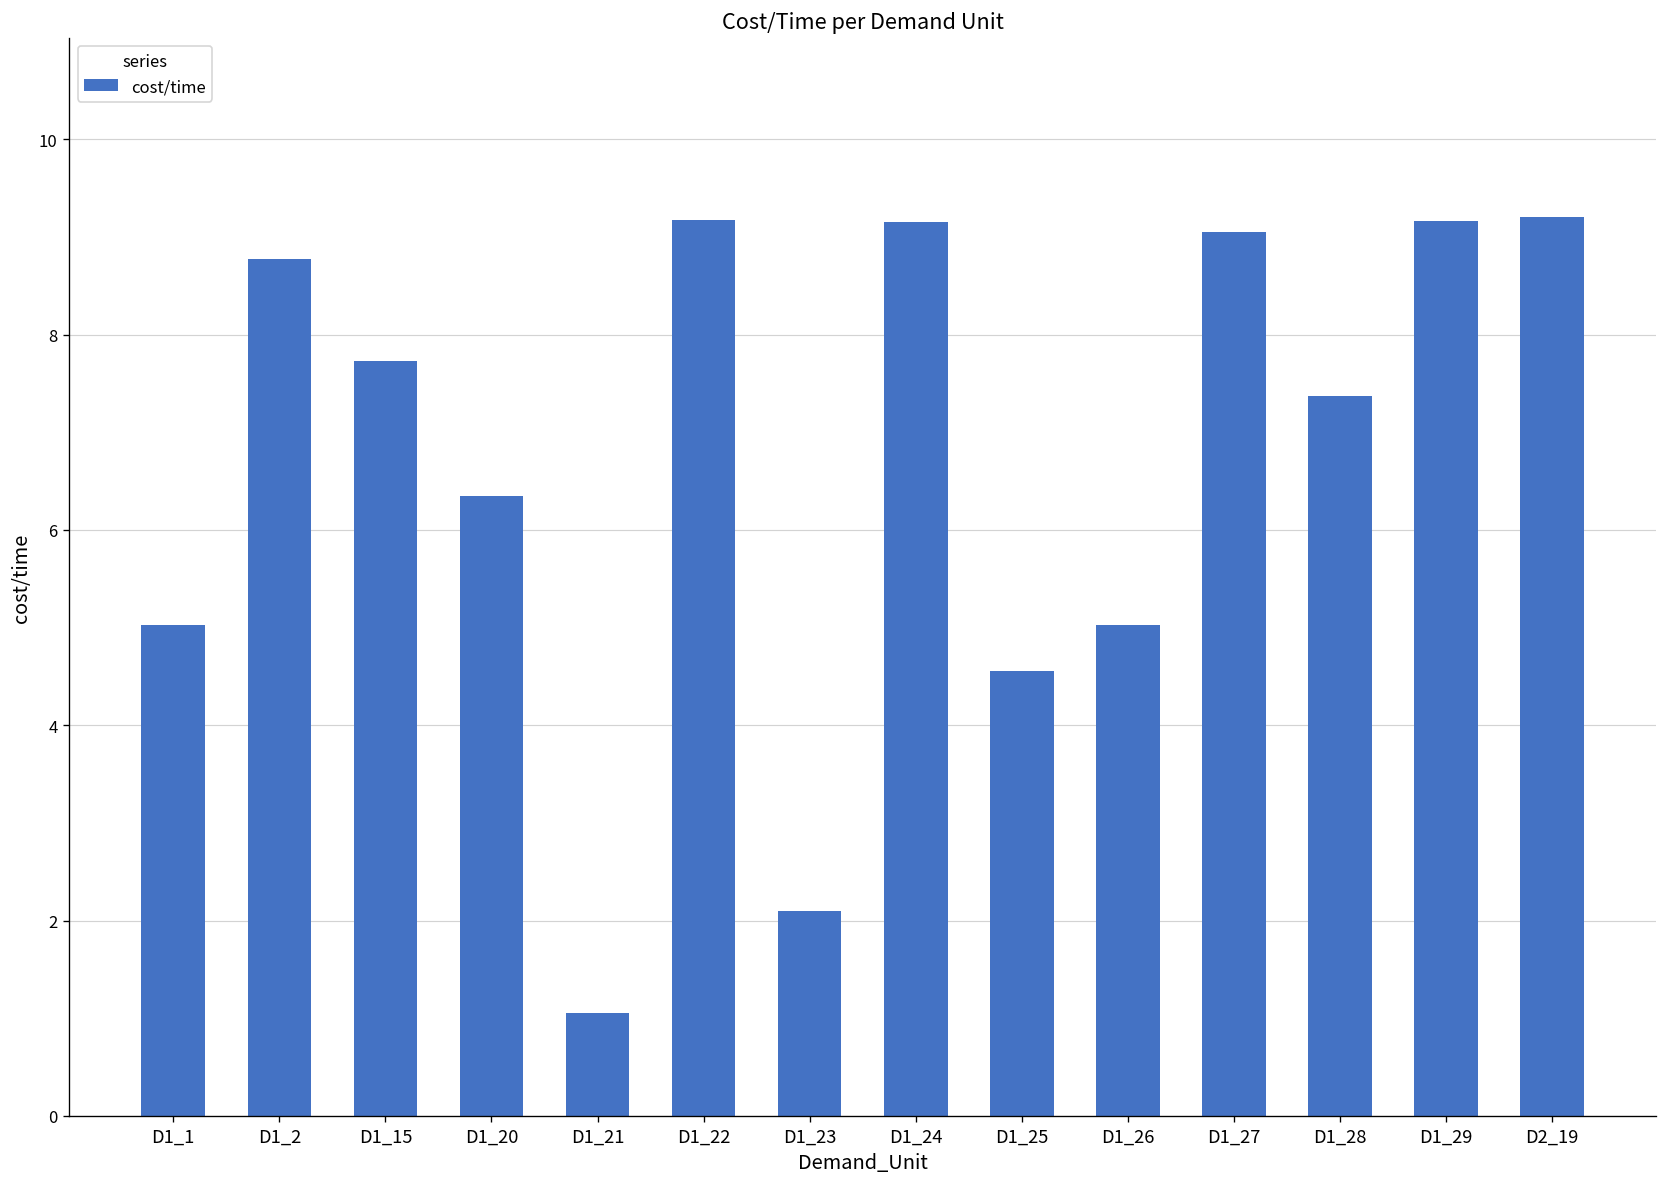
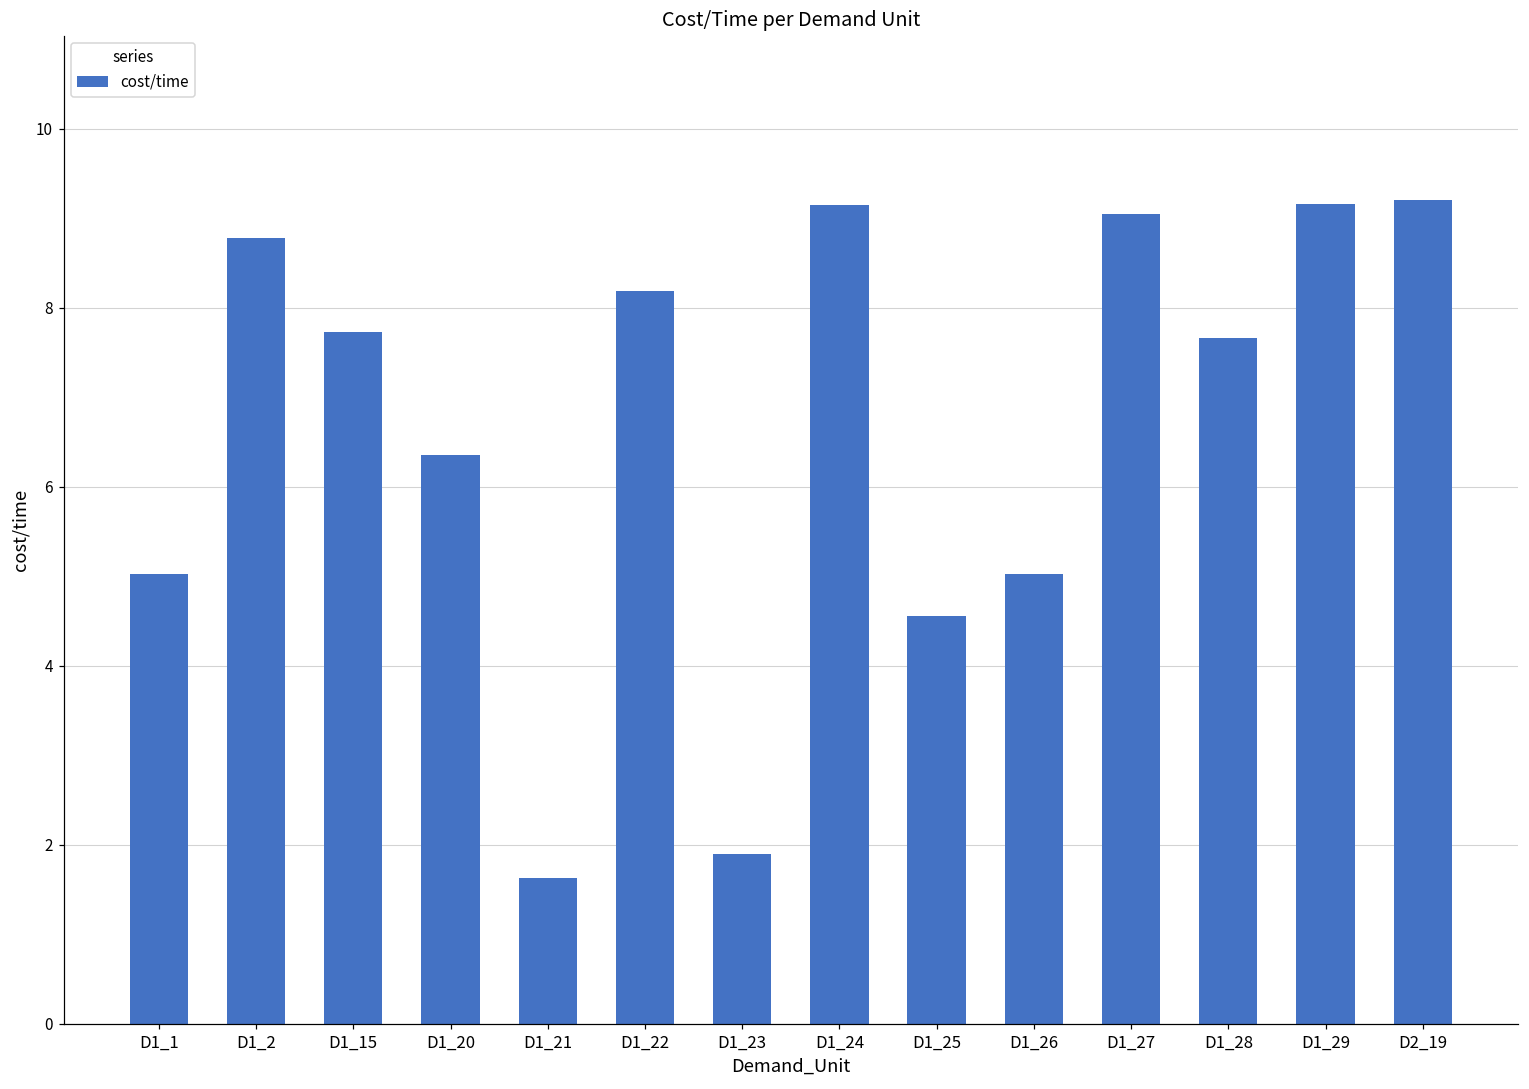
  {
    "D1_1": 5.0,
    "D1_2": 8.8,
    "D1_15": 7.7,
    "D1_20": 6.4,
-   "D1_21": 1.1,
-   "D1_22": 9.2,
-   "D1_23": 2.1,
+   "D1_21": 1.6,
+   "D1_22": 8.2,
+   "D1_23": 1.9,
    "D1_24": 9.2,
    "D1_25": 4.6,
    "D1_26": 5.0,
    "D1_27": 9.1,
-   "D1_28": 7.4,
+   "D1_28": 7.7,
    "D1_29": 9.2,
    "D2_19": 9.2
  }
